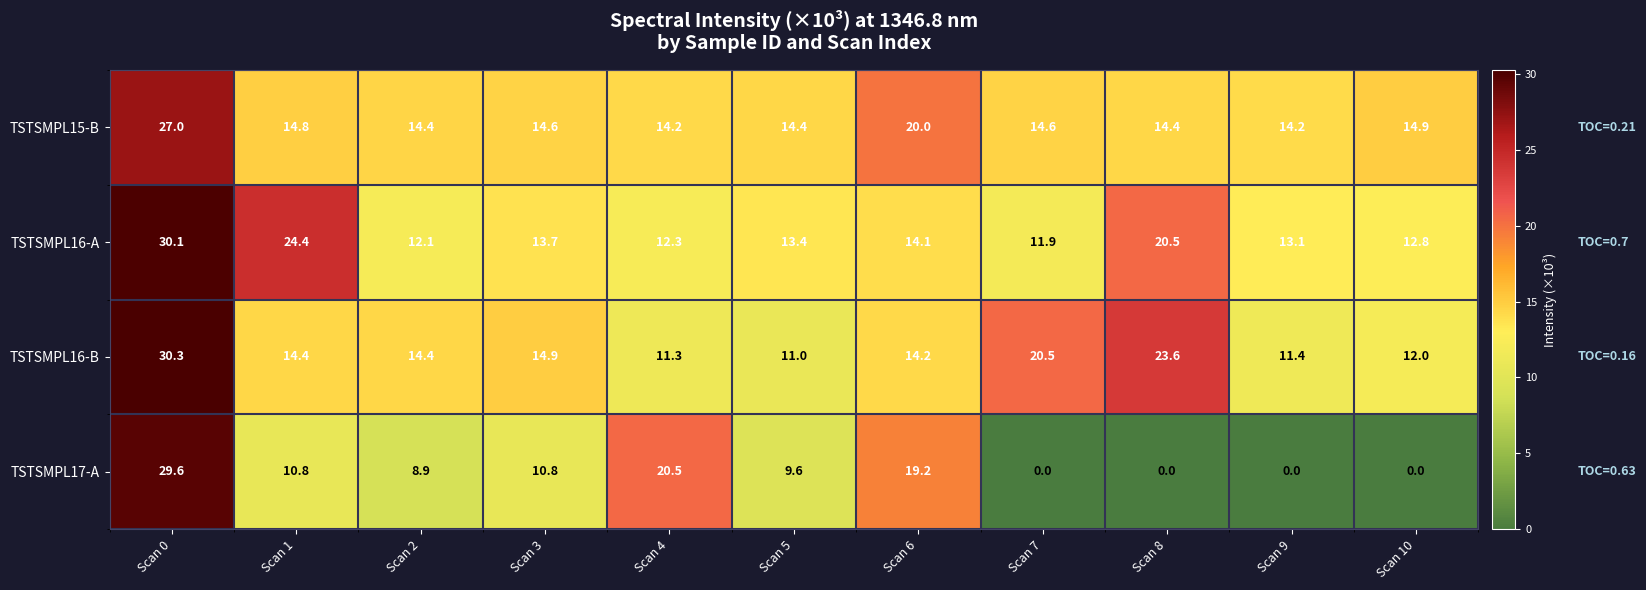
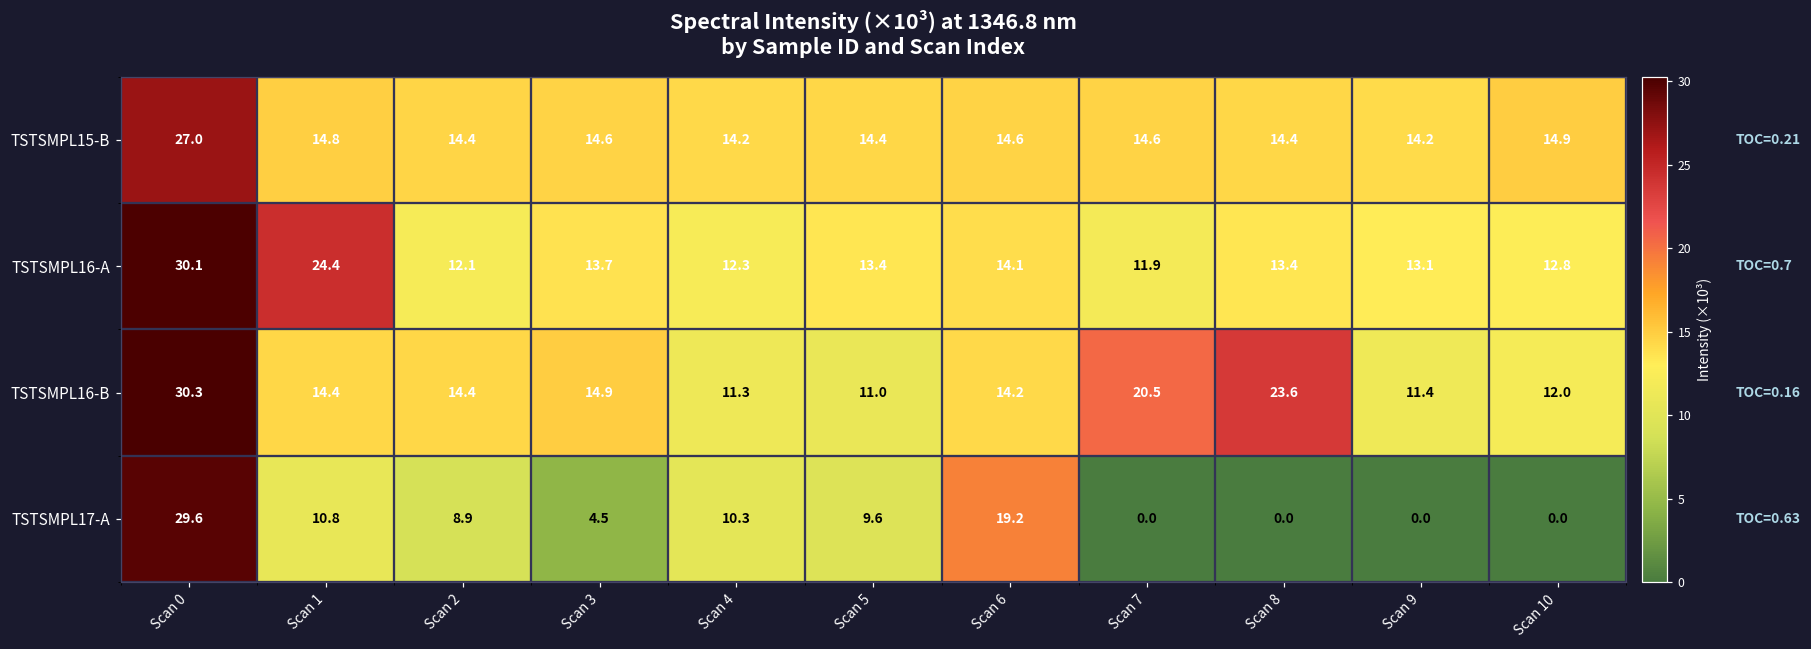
  {
    "TSTSMPL15-B": {
      "Scan 0": 27.0,
      "Scan 1": 14.8,
      "Scan 2": 14.4,
      "Scan 3": 14.6,
      "Scan 4": 14.2,
      "Scan 5": 14.4,
-     "Scan 6": 20.0,
+     "Scan 6": 14.6,
      "Scan 7": 14.6,
      "Scan 8": 14.4,
      "Scan 9": 14.2,
      "Scan 10": 14.9
    },
    "TSTSMPL16-A": {
      "Scan 0": 30.1,
      "Scan 1": 24.4,
      "Scan 2": 12.1,
      "Scan 3": 13.7,
      "Scan 4": 12.3,
      "Scan 5": 13.4,
      "Scan 6": 14.1,
      "Scan 7": 11.9,
-     "Scan 8": 20.5,
+     "Scan 8": 13.4,
      "Scan 9": 13.1,
      "Scan 10": 12.8
    },
    "TSTSMPL16-B": {
      "Scan 0": 30.3,
      "Scan 1": 14.4,
      "Scan 2": 14.4,
      "Scan 3": 14.9,
      "Scan 4": 11.3,
      "Scan 5": 11.0,
      "Scan 6": 14.2,
      "Scan 7": 20.5,
      "Scan 8": 23.6,
      "Scan 9": 11.4,
      "Scan 10": 12.0
    },
    "TSTSMPL17-A": {
      "Scan 0": 29.6,
      "Scan 1": 10.8,
      "Scan 2": 8.9,
-     "Scan 3": 10.8,
-     "Scan 4": 20.5,
+     "Scan 3": 4.5,
+     "Scan 4": 10.3,
      "Scan 5": 9.6,
      "Scan 6": 19.2,
      "Scan 7": 0.0,
      "Scan 8": 0.0,
      "Scan 9": 0.0,
      "Scan 10": 0.0
    }
  }
